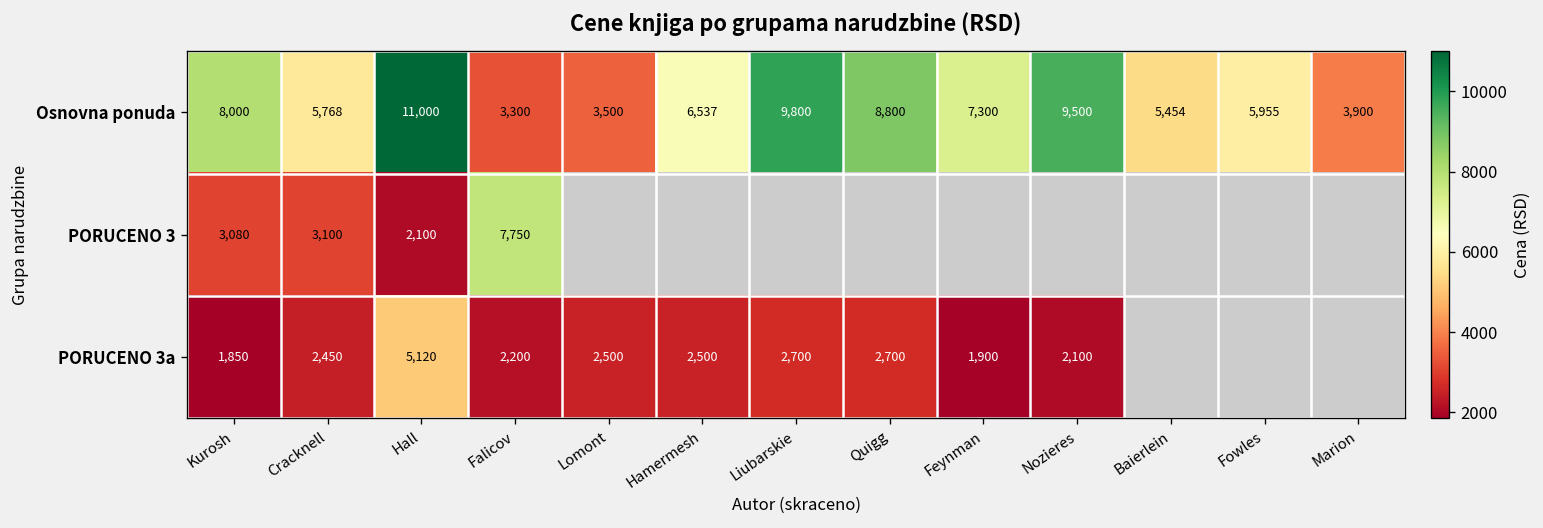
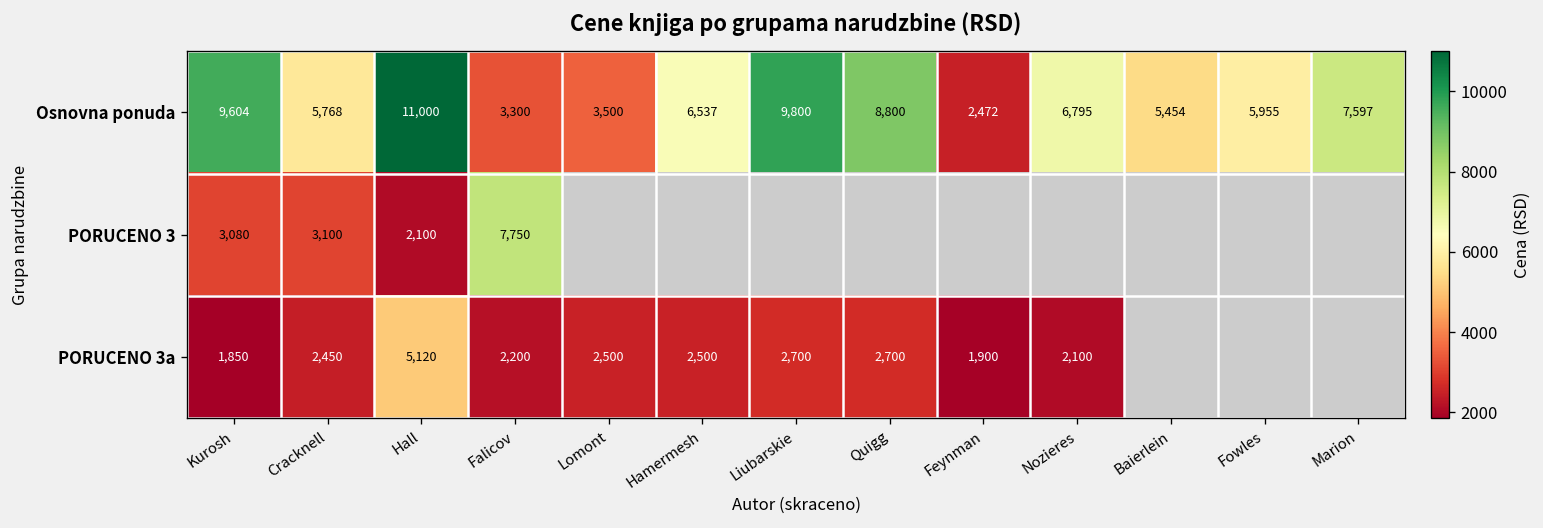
  {
    "Osnovna ponuda": {
-     "Kurosh": "8,000",
+     "Kurosh": "9,604",
      "Cracknell": "5,768",
      "Hall": "11,000",
      "Falicov": "3,300",
      "Lomont": "3,500",
      "Hamermesh": "6,537",
      "Liubarskie": "9,800",
      "Quigg": "8,800",
-     "Feynman": "7,300",
-     "Nozieres": "9,500",
+     "Feynman": "2,472",
+     "Nozieres": "6,795",
      "Baierlein": "5,454",
      "Fowles": "5,955",
-     "Marion": "3,900"
+     "Marion": "7,597"
    },
    "PORUCENO 3": {
      "Kurosh": "3,080",
      "Cracknell": "3,100",
      "Hall": "2,100",
      "Falicov": "7,750"
    },
    "PORUCENO 3a": {
      "Kurosh": "1,850",
      "Cracknell": "2,450",
      "Hall": "5,120",
      "Falicov": "2,200",
      "Lomont": "2,500",
      "Hamermesh": "2,500",
      "Liubarskie": "2,700",
      "Quigg": "2,700",
      "Feynman": "1,900",
      "Nozieres": "2,100"
    }
  }
